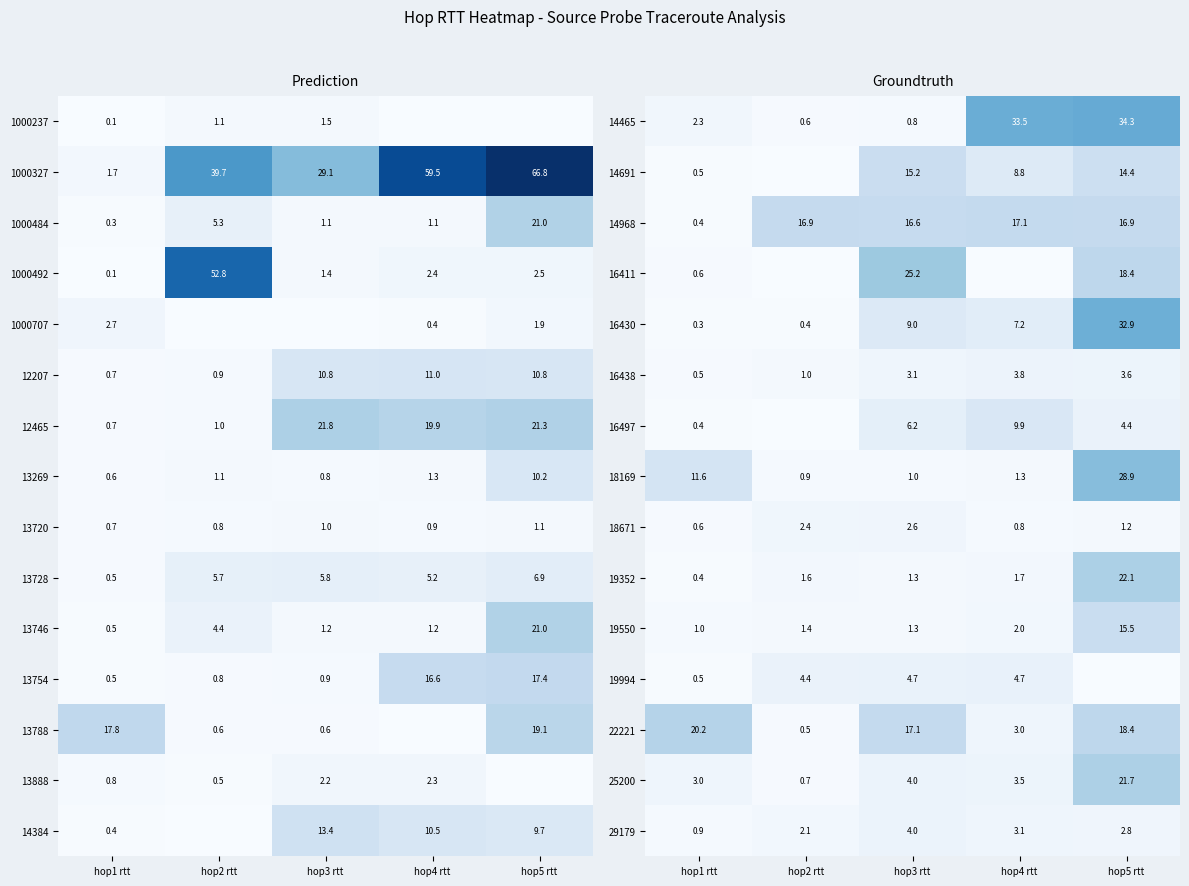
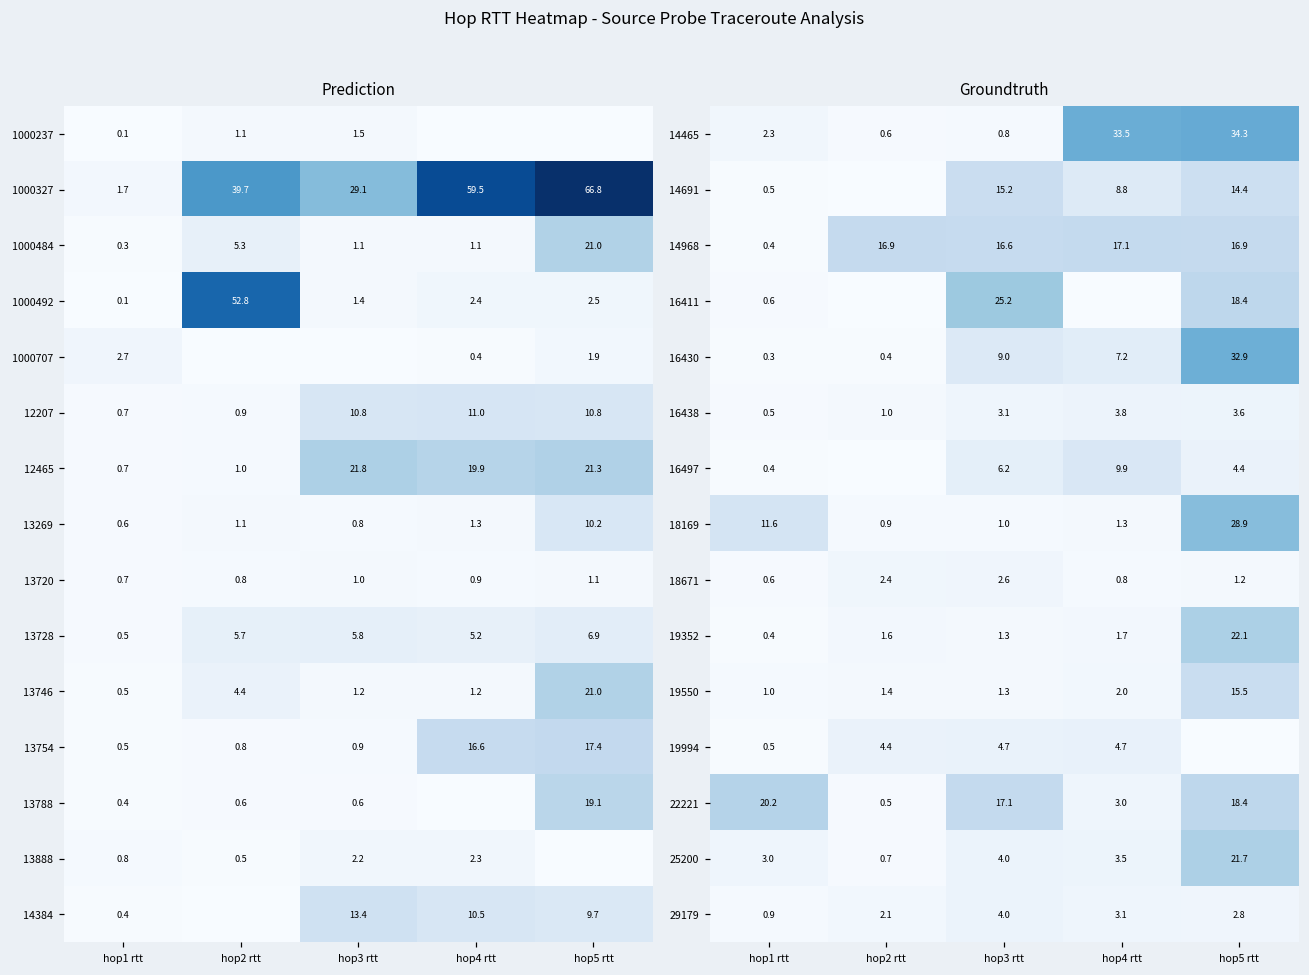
  {
    "Prediction": {
      "1000237": {
        "hop1 rtt": 0.1,
        "hop2 rtt": 1.1,
        "hop3 rtt": 1.5
      },
      "1000327": {
        "hop1 rtt": 1.7,
        "hop2 rtt": 39.7,
        "hop3 rtt": 29.1,
        "hop4 rtt": 59.5,
        "hop5 rtt": 66.8
      },
      "1000484": {
        "hop1 rtt": 0.3,
        "hop2 rtt": 5.3,
        "hop3 rtt": 1.1,
        "hop4 rtt": 1.1,
        "hop5 rtt": 21.0
      },
      "1000492": {
        "hop1 rtt": 0.1,
        "hop2 rtt": 52.8,
        "hop3 rtt": 1.4,
        "hop4 rtt": 2.4,
        "hop5 rtt": 2.5
      },
      "1000707": {
        "hop1 rtt": 2.7,
        "hop4 rtt": 0.4,
        "hop5 rtt": 1.9
      },
      "12207": {
        "hop1 rtt": 0.7,
        "hop2 rtt": 0.9,
        "hop3 rtt": 10.8,
        "hop4 rtt": 11.0,
        "hop5 rtt": 10.8
      },
      "12465": {
        "hop1 rtt": 0.7,
        "hop2 rtt": 1.0,
        "hop3 rtt": 21.8,
        "hop4 rtt": 19.9,
        "hop5 rtt": 21.3
      },
      "13269": {
        "hop1 rtt": 0.6,
        "hop2 rtt": 1.1,
        "hop3 rtt": 0.8,
        "hop4 rtt": 1.3,
        "hop5 rtt": 10.2
      },
      "13720": {
        "hop1 rtt": 0.7,
        "hop2 rtt": 0.8,
        "hop3 rtt": 1.0,
        "hop4 rtt": 0.9,
        "hop5 rtt": 1.1
      },
      "13728": {
        "hop1 rtt": 0.5,
        "hop2 rtt": 5.7,
        "hop3 rtt": 5.8,
        "hop4 rtt": 5.2,
        "hop5 rtt": 6.9
      },
      "13746": {
        "hop1 rtt": 0.5,
        "hop2 rtt": 4.4,
        "hop3 rtt": 1.2,
        "hop4 rtt": 1.2,
        "hop5 rtt": 21.0
      },
      "13754": {
        "hop1 rtt": 0.5,
        "hop2 rtt": 0.8,
        "hop3 rtt": 0.9,
        "hop4 rtt": 16.6,
        "hop5 rtt": 17.4
      },
      "13788": {
-       "hop1 rtt": 17.8,
+       "hop1 rtt": 0.4,
        "hop2 rtt": 0.6,
        "hop3 rtt": 0.6,
        "hop5 rtt": 19.1
      },
      "13888": {
        "hop1 rtt": 0.8,
        "hop2 rtt": 0.5,
        "hop3 rtt": 2.2,
        "hop4 rtt": 2.3
      },
      "14384": {
        "hop1 rtt": 0.4,
        "hop3 rtt": 13.4,
        "hop4 rtt": 10.5,
        "hop5 rtt": 9.7
      }
    },
    "Groundtruth": {
      "14465": {
        "hop1 rtt": 2.3,
        "hop2 rtt": 0.6,
        "hop3 rtt": 0.8,
        "hop4 rtt": 33.5,
        "hop5 rtt": 34.3
      },
      "14691": {
        "hop1 rtt": 0.5,
        "hop3 rtt": 15.2,
        "hop4 rtt": 8.8,
        "hop5 rtt": 14.4
      },
      "14968": {
        "hop1 rtt": 0.4,
        "hop2 rtt": 16.9,
        "hop3 rtt": 16.6,
        "hop4 rtt": 17.1,
        "hop5 rtt": 16.9
      },
      "16411": {
        "hop1 rtt": 0.6,
        "hop3 rtt": 25.2,
        "hop5 rtt": 18.4
      },
      "16430": {
        "hop1 rtt": 0.3,
        "hop2 rtt": 0.4,
        "hop3 rtt": 9.0,
        "hop4 rtt": 7.2,
        "hop5 rtt": 32.9
      },
      "16438": {
        "hop1 rtt": 0.5,
        "hop2 rtt": 1.0,
        "hop3 rtt": 3.1,
        "hop4 rtt": 3.8,
        "hop5 rtt": 3.6
      },
      "16497": {
        "hop1 rtt": 0.4,
        "hop3 rtt": 6.2,
        "hop4 rtt": 9.9,
        "hop5 rtt": 4.4
      },
      "18169": {
        "hop1 rtt": 11.6,
        "hop2 rtt": 0.9,
        "hop3 rtt": 1.0,
        "hop4 rtt": 1.3,
        "hop5 rtt": 28.9
      },
      "18671": {
        "hop1 rtt": 0.6,
        "hop2 rtt": 2.4,
        "hop3 rtt": 2.6,
        "hop4 rtt": 0.8,
        "hop5 rtt": 1.2
      },
      "19352": {
        "hop1 rtt": 0.4,
        "hop2 rtt": 1.6,
        "hop3 rtt": 1.3,
        "hop4 rtt": 1.7,
        "hop5 rtt": 22.1
      },
      "19550": {
        "hop1 rtt": 1.0,
        "hop2 rtt": 1.4,
        "hop3 rtt": 1.3,
        "hop4 rtt": 2.0,
        "hop5 rtt": 15.5
      },
      "19994": {
        "hop1 rtt": 0.5,
        "hop2 rtt": 4.4,
        "hop3 rtt": 4.7,
        "hop4 rtt": 4.7
      },
      "22221": {
        "hop1 rtt": 20.2,
        "hop2 rtt": 0.5,
        "hop3 rtt": 17.1,
        "hop4 rtt": 3.0,
        "hop5 rtt": 18.4
      },
      "25200": {
        "hop1 rtt": 3.0,
        "hop2 rtt": 0.7,
        "hop3 rtt": 4.0,
        "hop4 rtt": 3.5,
        "hop5 rtt": 21.7
      },
      "29179": {
        "hop1 rtt": 0.9,
        "hop2 rtt": 2.1,
        "hop3 rtt": 4.0,
        "hop4 rtt": 3.1,
        "hop5 rtt": 2.8
      }
    }
  }
